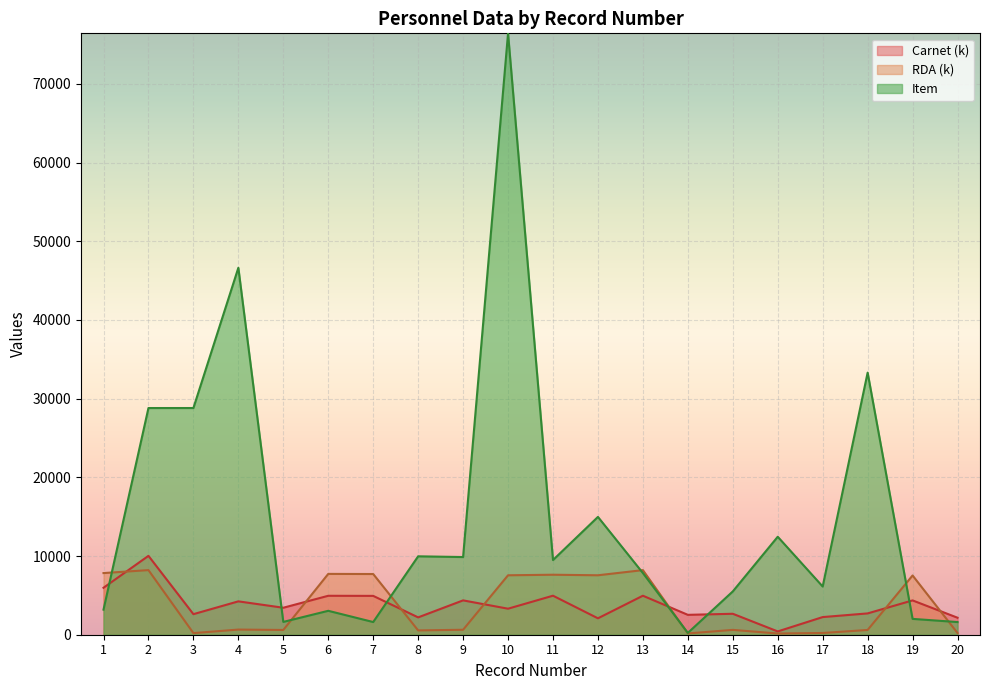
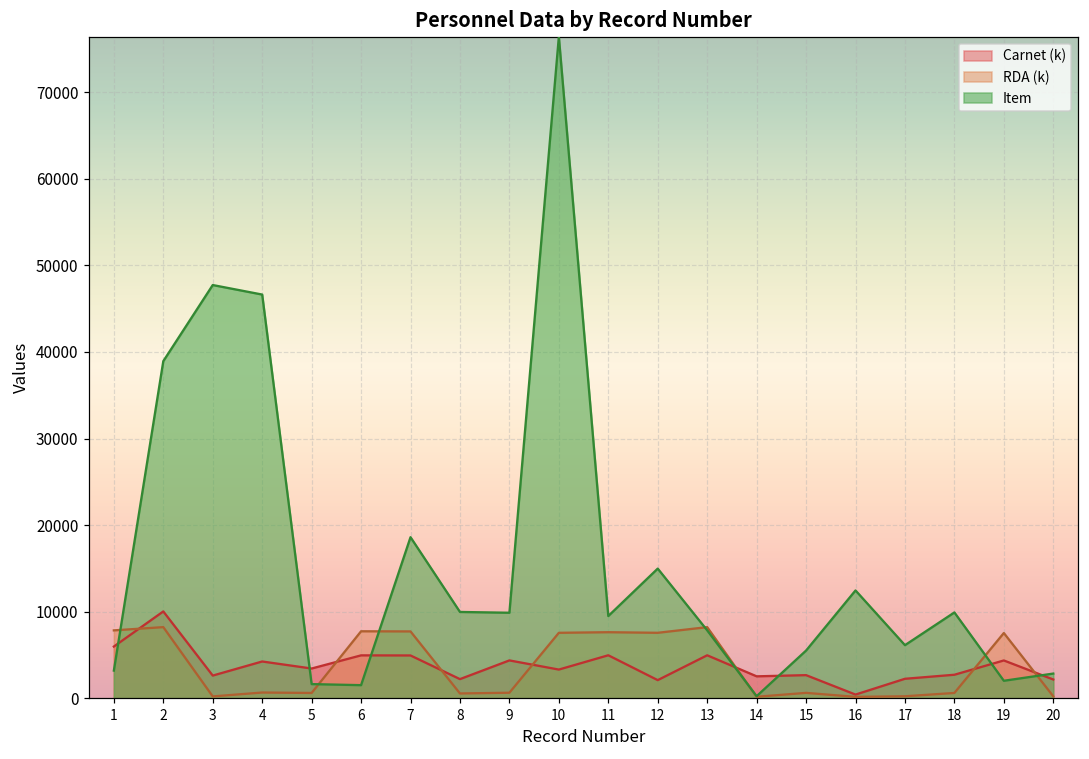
  {
    "Item": {
      "1": 3000,
-     "2": 29000,
-     "3": 29000,
+     "2": 39000,
+     "3": 48000,
      "4": 47000,
      "5": 2000,
-     "6": 3000,
-     "7": 2000,
+     "6": 2000,
+     "7": 19000,
      "8": 10000,
      "9": 10000,
      "10": 76000,
      "11": 9000,
      "12": 15000,
      "13": 8000,
      "15": 6000,
      "16": 12000,
      "17": 6000,
-     "18": 33000,
+     "18": 10000,
      "19": 2000,
-     "20": 2000
+     "20": 3000
    }
  }
